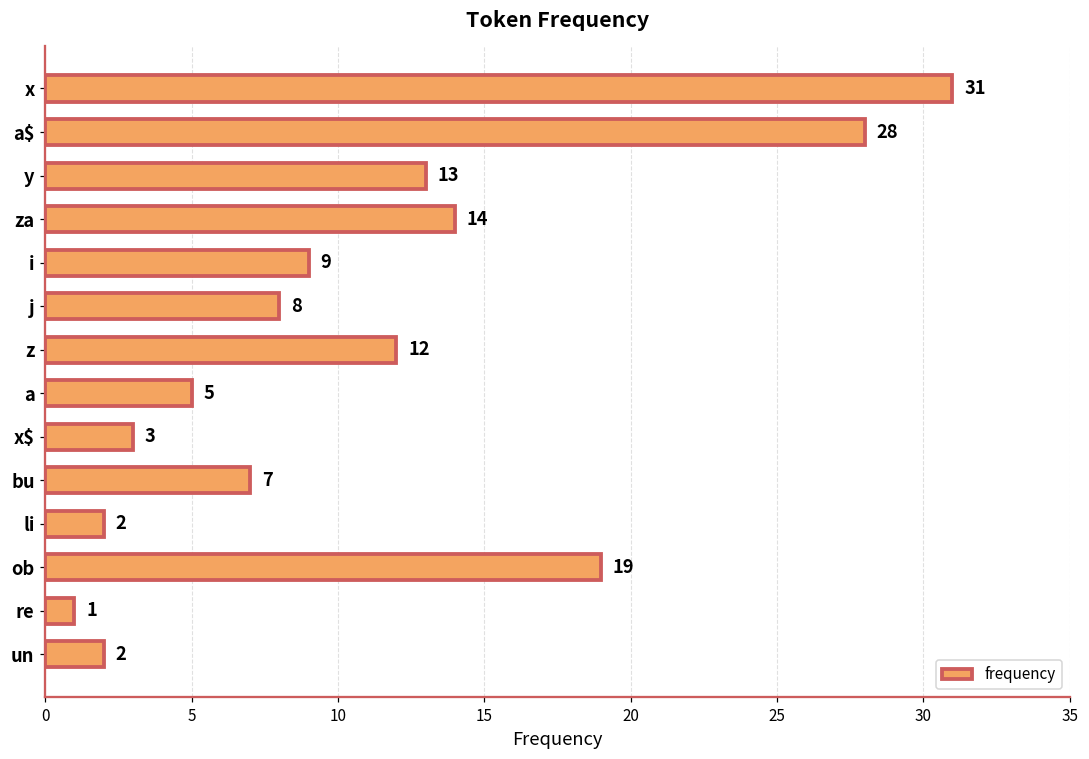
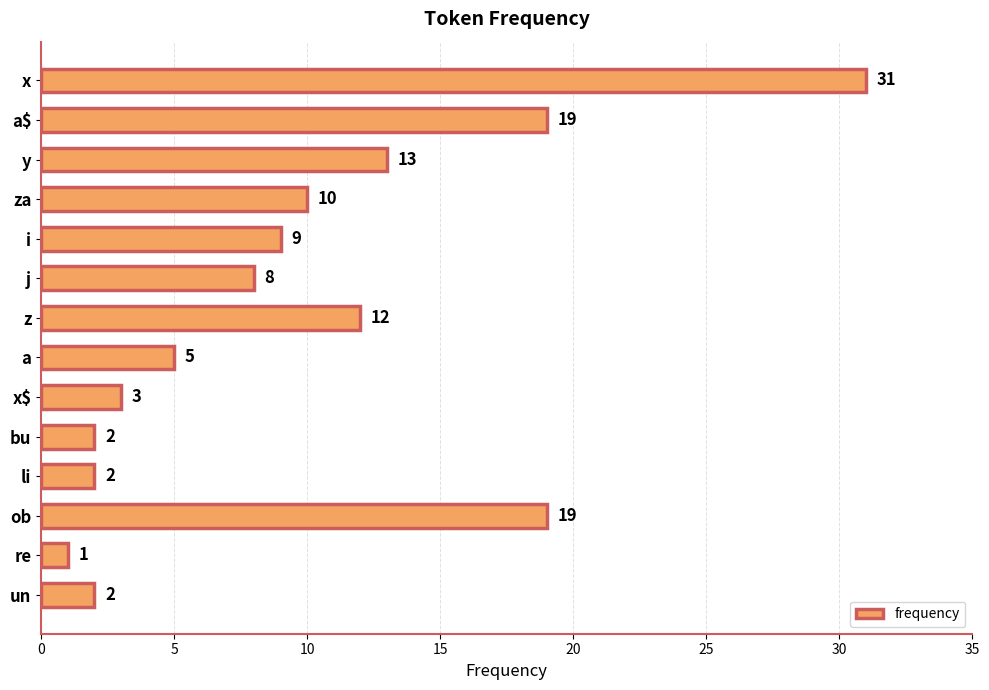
  {
    "x": 31,
-   "a$": 28,
+   "a$": 19,
    "y": 13,
-   "za": 14,
+   "za": 10,
    "i": 9,
    "j": 8,
    "z": 12,
    "a": 5,
    "x$": 3,
-   "bu": 7,
+   "bu": 2,
    "li": 2,
    "ob": 19,
    "re": 1,
    "un": 2
  }
